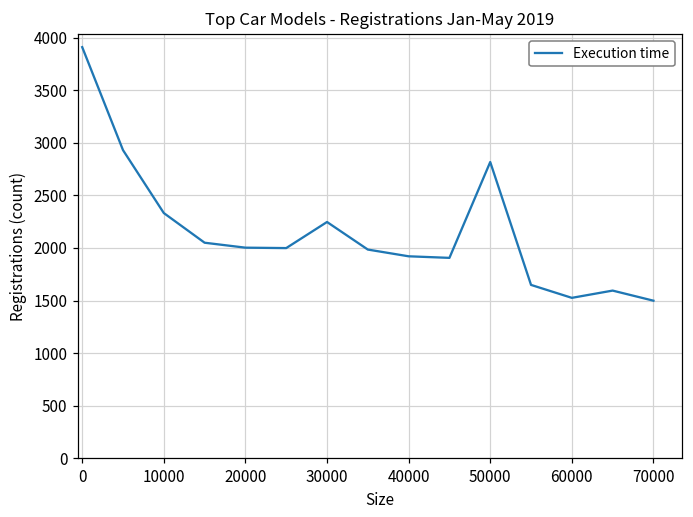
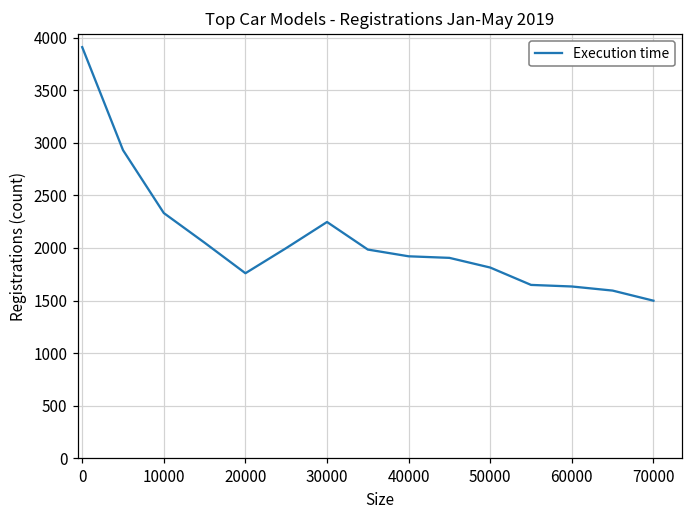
  {
    "0": 3900,
    "10000": 2300,
-   "20000": 2000,
+   "20000": 1800,
    "30000": 2200,
    "40000": 1900,
-   "50000": 2800,
-   "60000": 1500,
+   "50000": 1800,
+   "60000": 1600,
    "70000": 1500
  }
